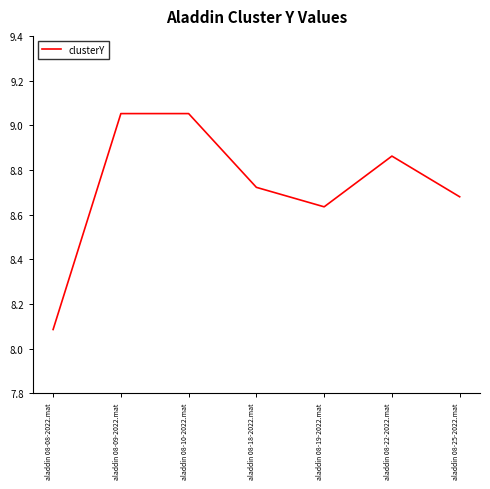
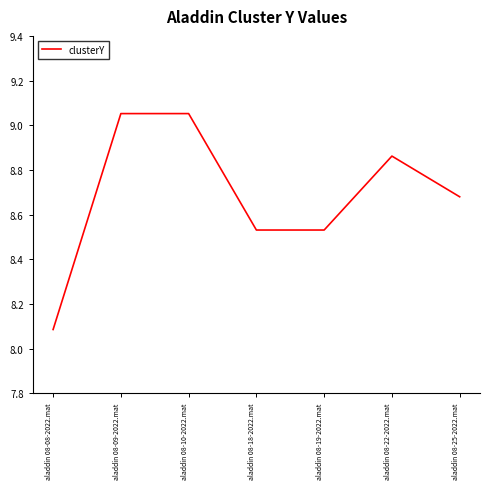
  {
    "aladdin 08-08-2022.mat": 8.09,
    "aladdin 08-09-2022.mat": 9.05,
    "aladdin 08-10-2022.mat": 9.05,
-   "aladdin 08-18-2022.mat": 8.72,
-   "aladdin 08-19-2022.mat": 8.63,
+   "aladdin 08-18-2022.mat": 8.53,
+   "aladdin 08-19-2022.mat": 8.53,
    "aladdin 08-22-2022.mat": 8.86,
    "aladdin 08-25-2022.mat": 8.68
  }
